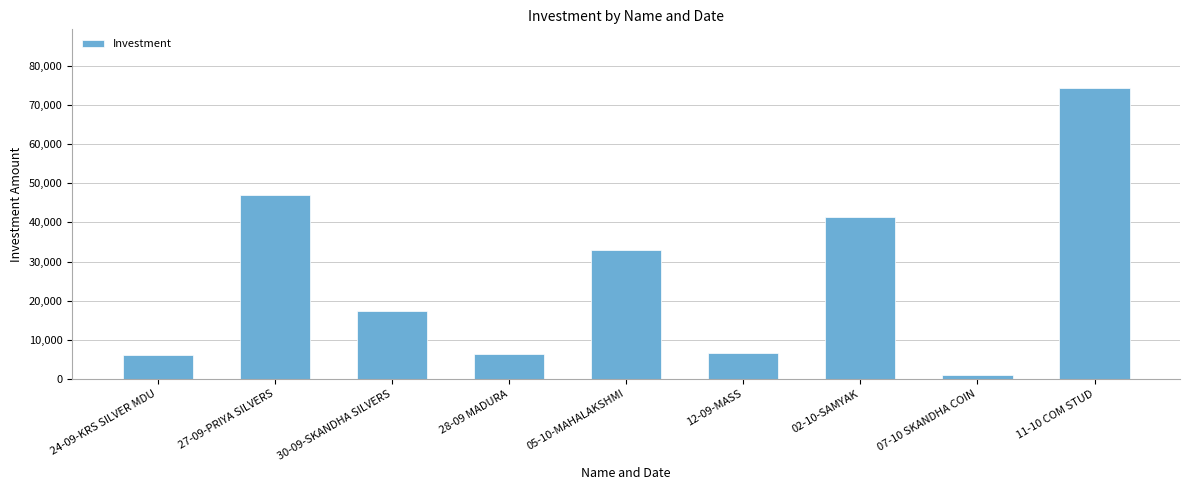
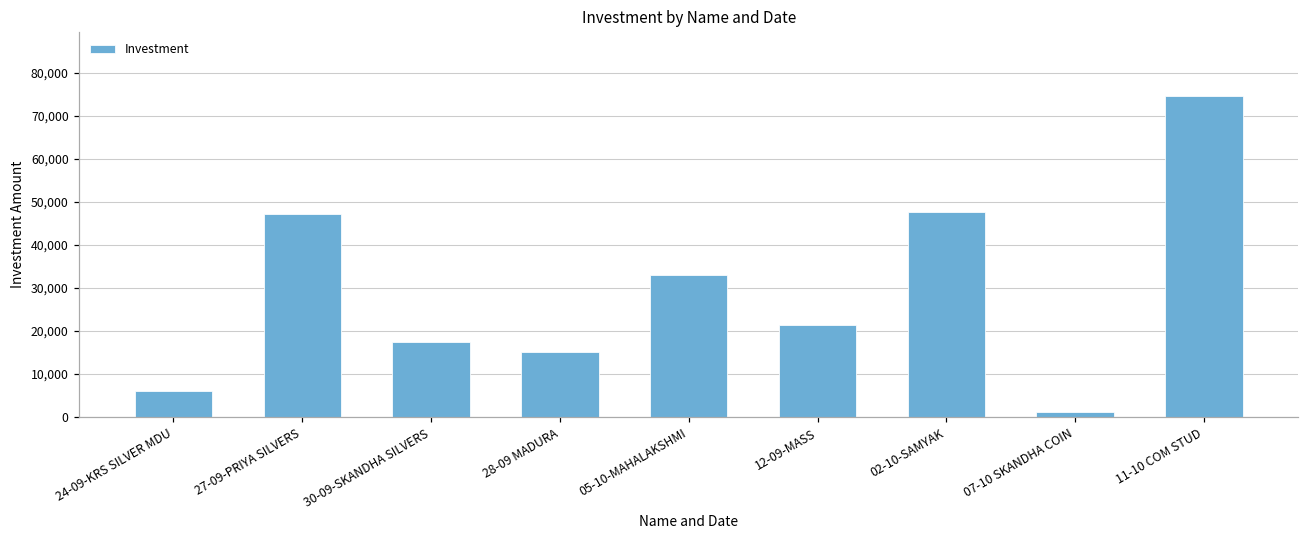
  {
    "24-09-KRS SILVER MDU": "6,000",
    "27-09-PRIYA SILVERS": "47,000",
    "30-09-SKANDHA SILVERS": "17,000",
-   "28-09 MADURA": "6,000",
+   "28-09 MADURA": "15,000",
    "05-10-MAHALAKSHMI": "33,000",
-   "12-09-MASS": "7,000",
-   "02-10-SAMYAK": "41,000",
+   "12-09-MASS": "21,000",
+   "02-10-SAMYAK": "48,000",
    "07-10 SKANDHA COIN": "1,000",
    "11-10 COM STUD": "75,000"
  }
